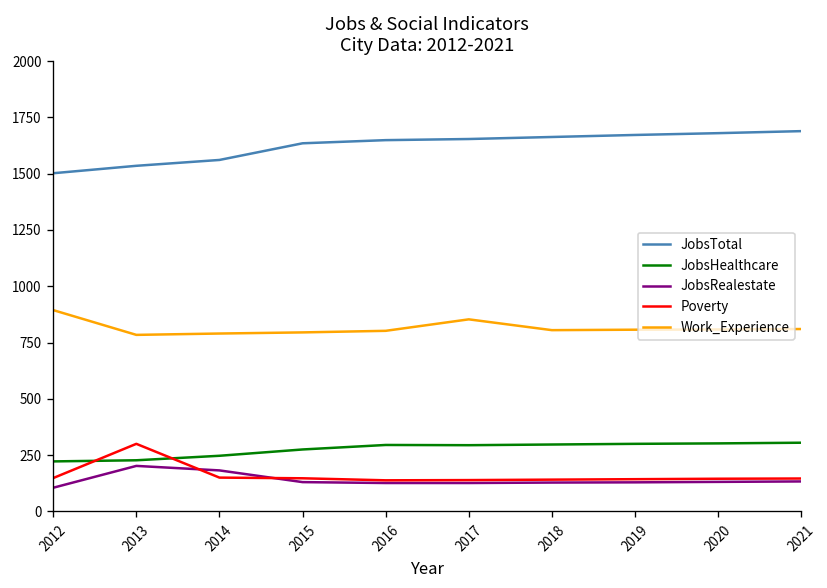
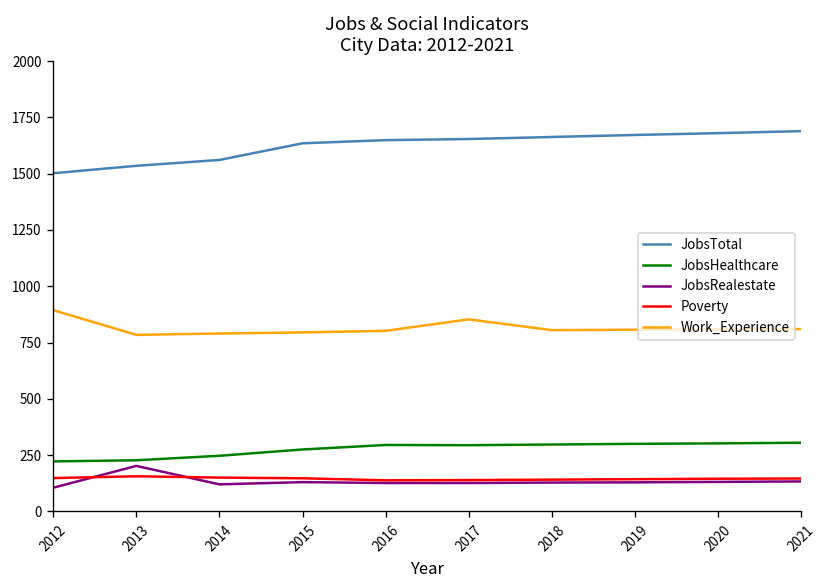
  {
    "JobsTotal": {
      "2012": 1500,
      "2013": 1540,
      "2014": 1560,
      "2015": 1640,
      "2016": 1650,
      "2017": 1650,
      "2018": 1660,
      "2019": 1670,
      "2020": 1680,
      "2021": 1690
    },
    "JobsHealthcare": {
      "2012": 220,
      "2013": 230,
      "2014": 250,
      "2015": 280,
      "2016": 300,
      "2017": 290,
      "2018": 300,
      "2019": 300,
      "2020": 300,
      "2021": 310
    },
    "JobsRealestate": {
      "2012": 110,
      "2013": 200,
-     "2014": 180,
+     "2014": 120,
      "2015": 130,
      "2019": 130,
      "2020": 130
    },
    "Poverty": {
      "2012": 150,
-     "2013": 300,
+     "2013": 160,
      "2014": 150,
      "2015": 150,
      "2019": 140,
      "2020": 150
    },
    "Work_Experience": {
      "2012": 890,
      "2013": 780,
      "2014": 790,
      "2015": 800,
      "2016": 800,
      "2017": 850,
      "2018": 810,
      "2019": 810,
      "2021": 810
    }
  }
